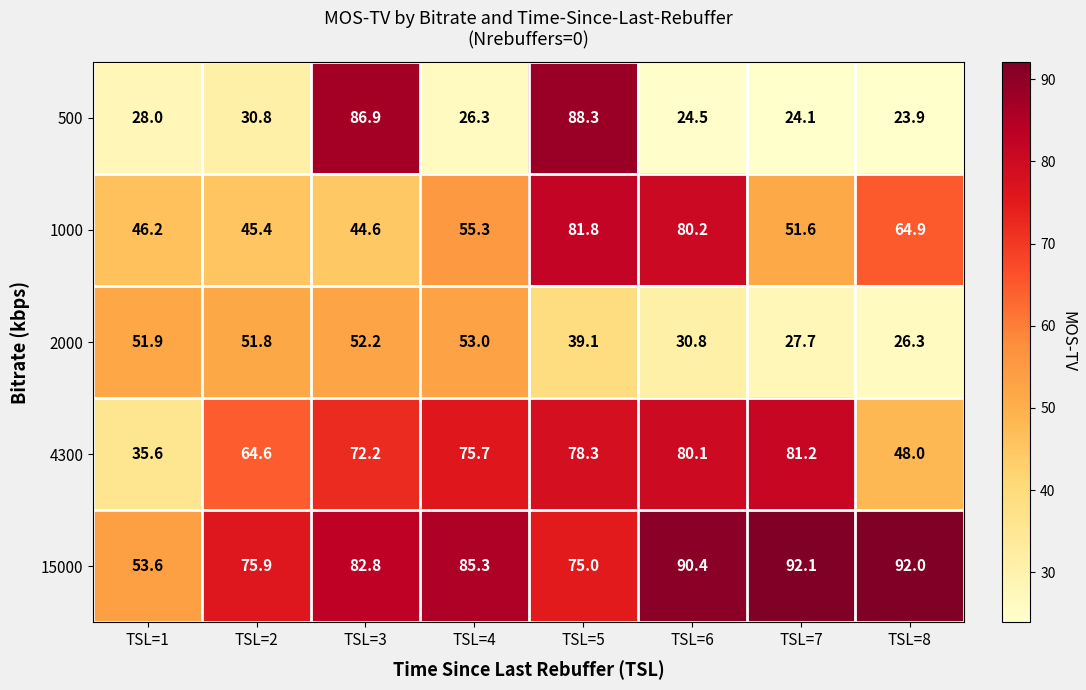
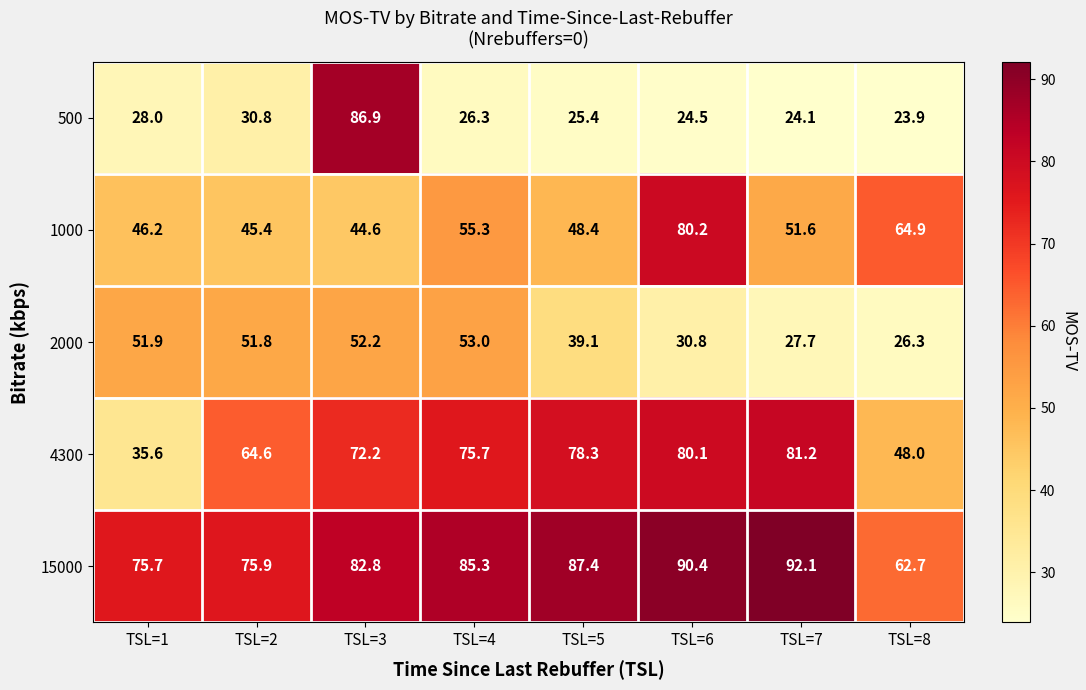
  {
    "500": {
      "TSL=1": 28.0,
      "TSL=2": 30.8,
      "TSL=3": 86.9,
      "TSL=4": 26.3,
-     "TSL=5": 88.3,
+     "TSL=5": 25.4,
      "TSL=6": 24.5,
      "TSL=7": 24.1,
      "TSL=8": 23.9
    },
    "1000": {
      "TSL=1": 46.2,
      "TSL=2": 45.4,
      "TSL=3": 44.6,
      "TSL=4": 55.3,
-     "TSL=5": 81.8,
+     "TSL=5": 48.4,
      "TSL=6": 80.2,
      "TSL=7": 51.6,
      "TSL=8": 64.9
    },
    "2000": {
      "TSL=1": 51.9,
      "TSL=2": 51.8,
      "TSL=3": 52.2,
      "TSL=4": 53.0,
      "TSL=5": 39.1,
      "TSL=6": 30.8,
      "TSL=7": 27.7,
      "TSL=8": 26.3
    },
    "4300": {
      "TSL=1": 35.6,
      "TSL=2": 64.6,
      "TSL=3": 72.2,
      "TSL=4": 75.7,
      "TSL=5": 78.3,
      "TSL=6": 80.1,
      "TSL=7": 81.2,
      "TSL=8": 48.0
    },
    "15000": {
-     "TSL=1": 53.6,
+     "TSL=1": 75.7,
      "TSL=2": 75.9,
      "TSL=3": 82.8,
      "TSL=4": 85.3,
-     "TSL=5": 75.0,
+     "TSL=5": 87.4,
      "TSL=6": 90.4,
      "TSL=7": 92.1,
-     "TSL=8": 92.0
+     "TSL=8": 62.7
    }
  }
